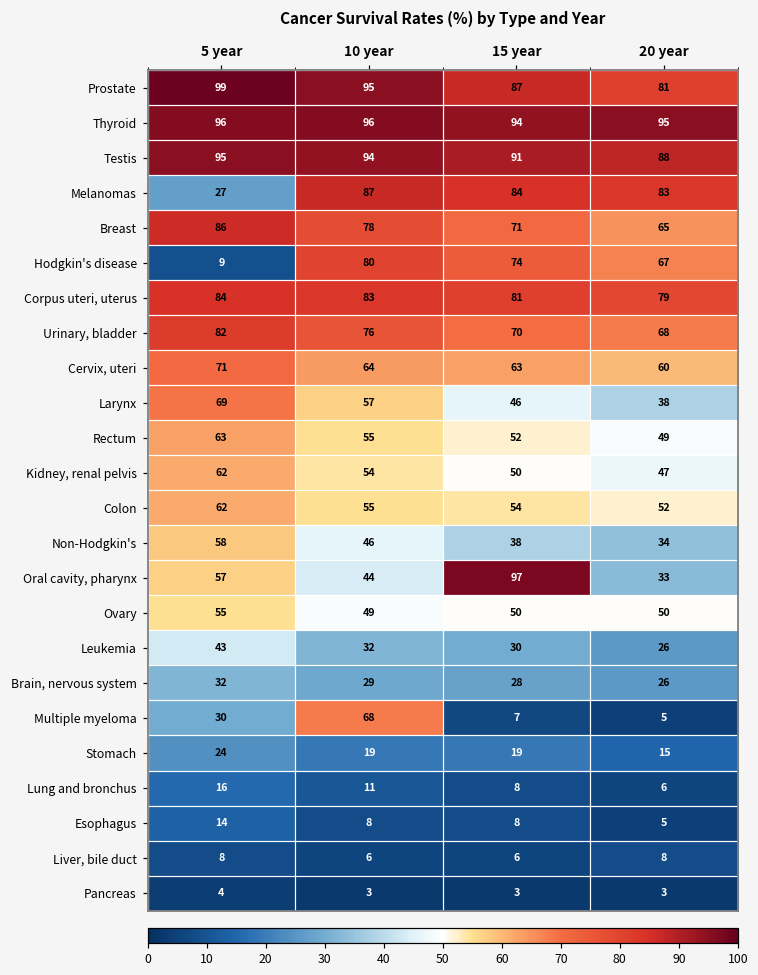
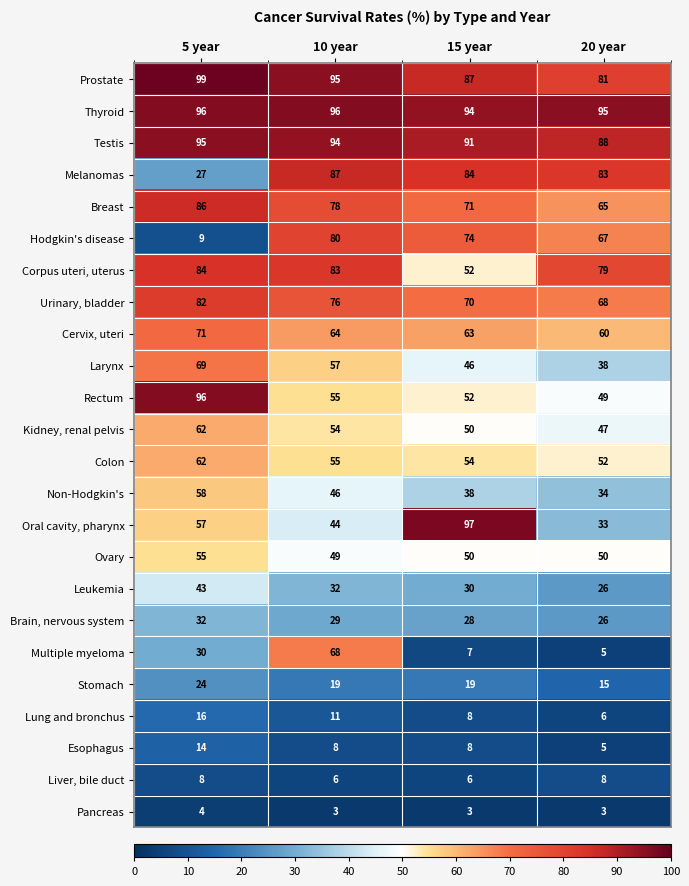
  {
    "Prostate": {
      "5 year": 99,
      "10 year": 95,
      "15 year": 87,
      "20 year": 81
    },
    "Thyroid": {
      "5 year": 96,
      "10 year": 96,
      "15 year": 94,
      "20 year": 95
    },
    "Testis": {
      "5 year": 95,
      "10 year": 94,
      "15 year": 91,
      "20 year": 88
    },
    "Melanomas": {
      "5 year": 27,
      "10 year": 87,
      "15 year": 84,
      "20 year": 83
    },
    "Breast": {
      "5 year": 86,
      "10 year": 78,
      "15 year": 71,
      "20 year": 65
    },
    "Hodgkin's disease": {
      "5 year": 9,
      "10 year": 80,
      "15 year": 74,
      "20 year": 67
    },
    "Corpus uteri, uterus": {
      "5 year": 84,
      "10 year": 83,
-     "15 year": 81,
+     "15 year": 52,
      "20 year": 79
    },
    "Urinary, bladder": {
      "5 year": 82,
      "10 year": 76,
      "15 year": 70,
      "20 year": 68
    },
    "Cervix, uteri": {
      "5 year": 71,
      "10 year": 64,
      "15 year": 63,
      "20 year": 60
    },
    "Larynx": {
      "5 year": 69,
      "10 year": 57,
      "15 year": 46,
      "20 year": 38
    },
    "Rectum": {
-     "5 year": 63,
+     "5 year": 96,
      "10 year": 55,
      "15 year": 52,
      "20 year": 49
    },
    "Kidney, renal pelvis": {
      "5 year": 62,
      "10 year": 54,
      "15 year": 50,
      "20 year": 47
    },
    "Colon": {
      "5 year": 62,
      "10 year": 55,
      "15 year": 54,
      "20 year": 52
    },
    "Non-Hodgkin's": {
      "5 year": 58,
      "10 year": 46,
      "15 year": 38,
      "20 year": 34
    },
    "Oral cavity, pharynx": {
      "5 year": 57,
      "10 year": 44,
      "15 year": 97,
      "20 year": 33
    },
    "Ovary": {
      "5 year": 55,
      "10 year": 49,
      "15 year": 50,
      "20 year": 50
    },
    "Leukemia": {
      "5 year": 43,
      "10 year": 32,
      "15 year": 30,
      "20 year": 26
    },
    "Brain, nervous system": {
      "5 year": 32,
      "10 year": 29,
      "15 year": 28,
      "20 year": 26
    },
    "Multiple myeloma": {
      "5 year": 30,
      "10 year": 68,
      "15 year": 7,
      "20 year": 5
    },
    "Stomach": {
      "5 year": 24,
      "10 year": 19,
      "15 year": 19,
      "20 year": 15
    },
    "Lung and bronchus": {
      "5 year": 16,
      "10 year": 11,
      "15 year": 8,
      "20 year": 6
    },
    "Esophagus": {
      "5 year": 14,
      "10 year": 8,
      "15 year": 8,
      "20 year": 5
    },
    "Liver, bile duct": {
      "5 year": 8,
      "10 year": 6,
      "15 year": 6,
      "20 year": 8
    },
    "Pancreas": {
      "5 year": 4,
      "10 year": 3,
      "15 year": 3,
      "20 year": 3
    }
  }
